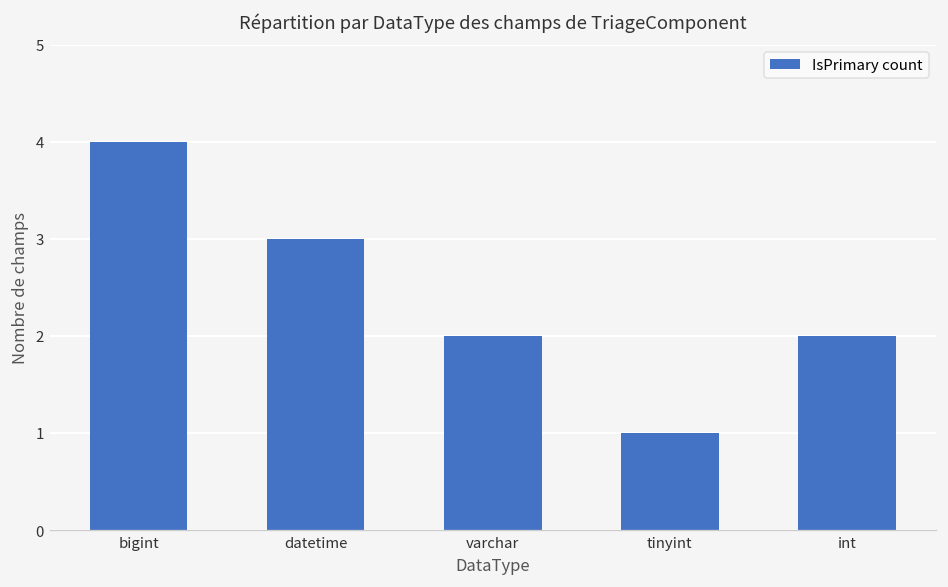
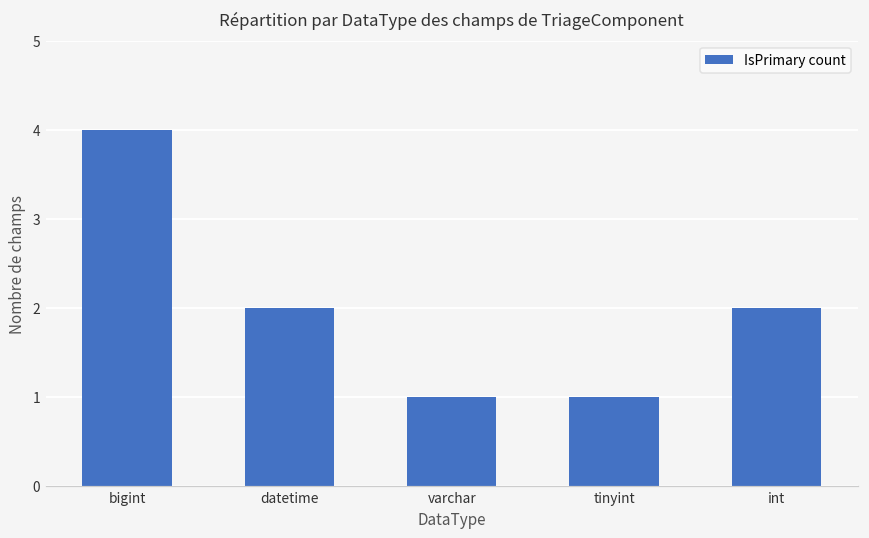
  {
    "bigint": 4,
-   "datetime": 3,
-   "varchar": 2,
+   "datetime": 2,
+   "varchar": 1,
    "tinyint": 1,
    "int": 2
  }
